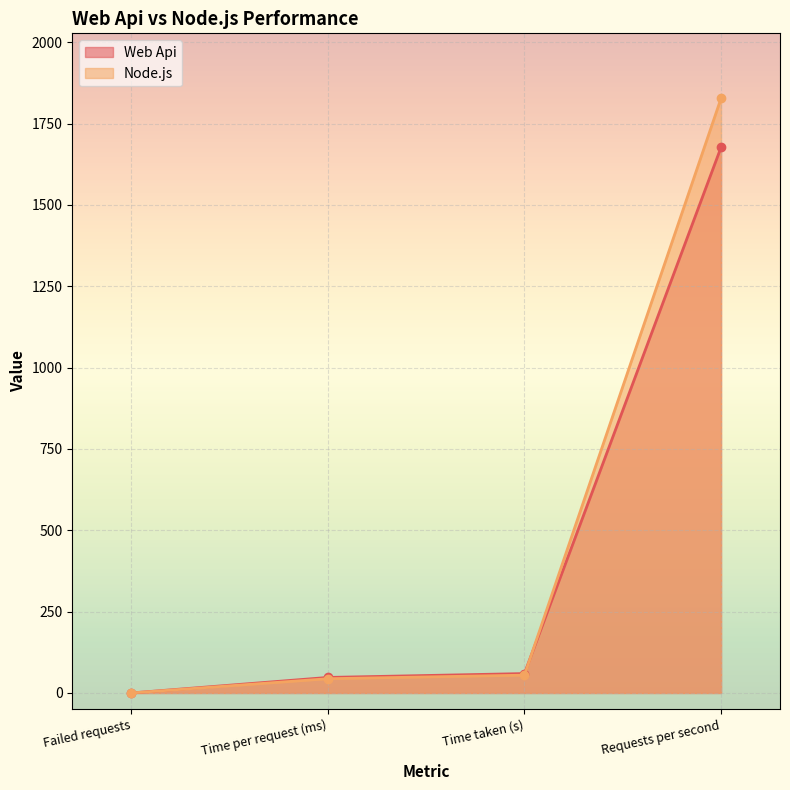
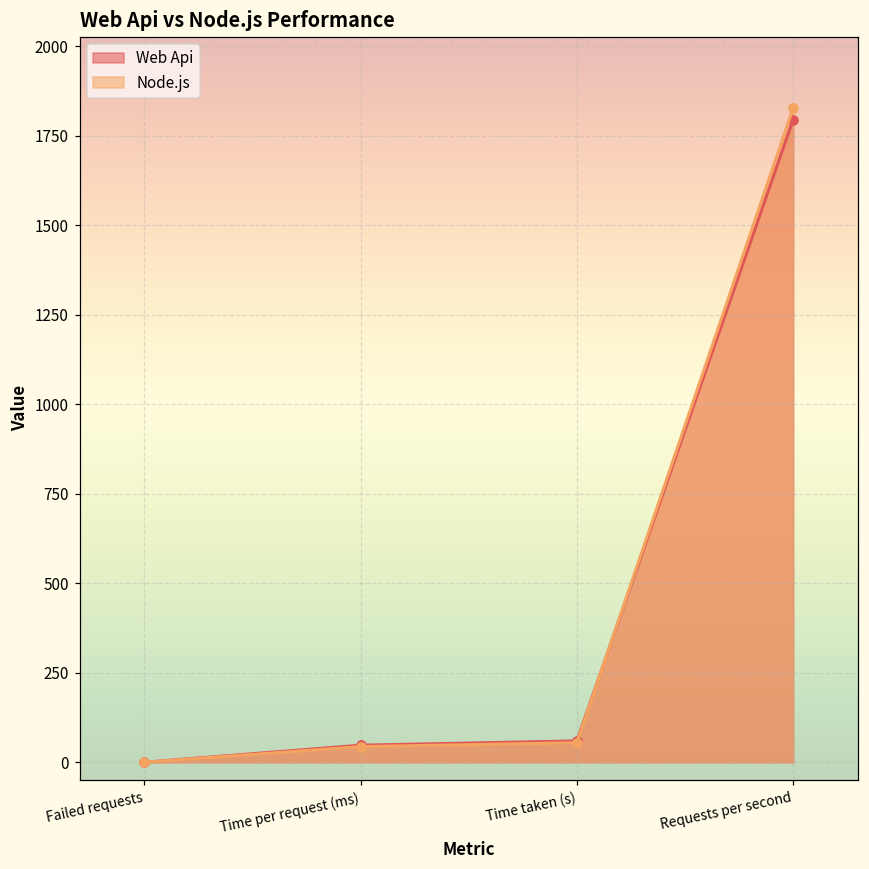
  {
    "Web Api": {
-     "Requests per second": 1680
+     "Requests per second": 1800
    },
    "Node.js": {
      "Requests per second": 1830
    }
  }
